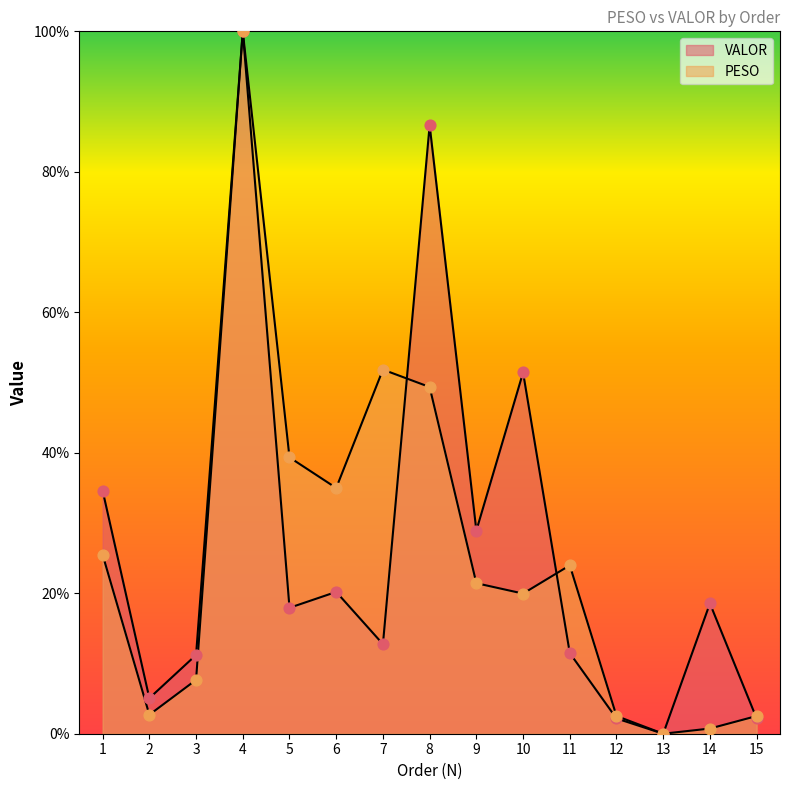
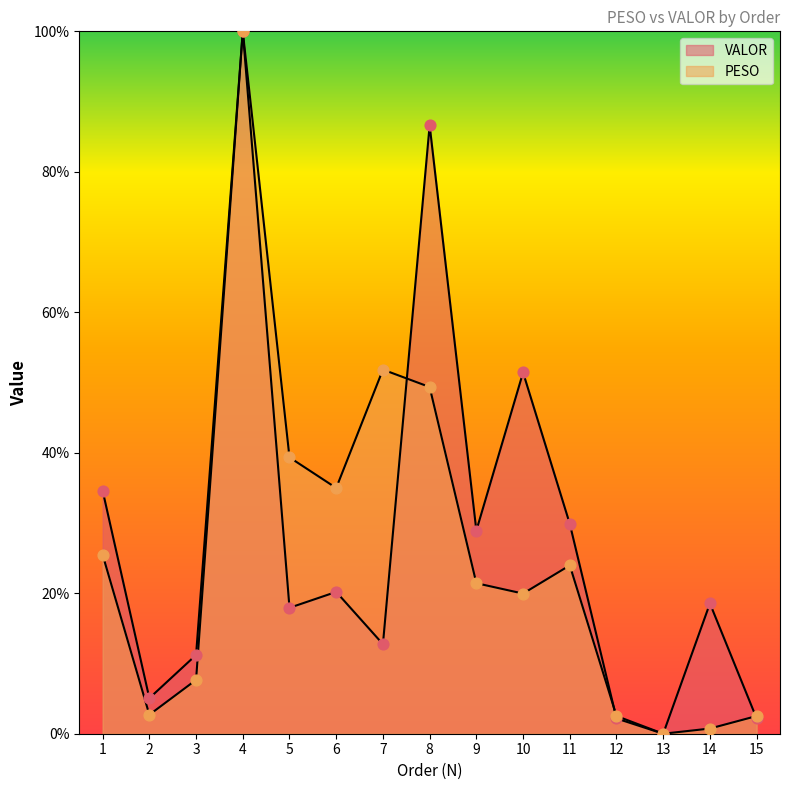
  {
    "VALOR": {
      "1": "35%",
      "2": "5%",
      "3": "11%",
      "5": "18%",
      "6": "20%",
      "7": "13%",
      "8": "87%",
      "9": "29%",
      "10": "51%",
-     "11": "11%",
+     "11": "30%",
      "14": "19%"
    },
    "PESO": {
      "1": "25%",
      "2": "3%",
      "3": "8%",
      "5": "39%",
      "6": "35%",
      "7": "52%",
      "8": "49%",
      "9": "21%",
      "10": "20%",
      "11": "24%",
      "14": "1%"
    }
  }
